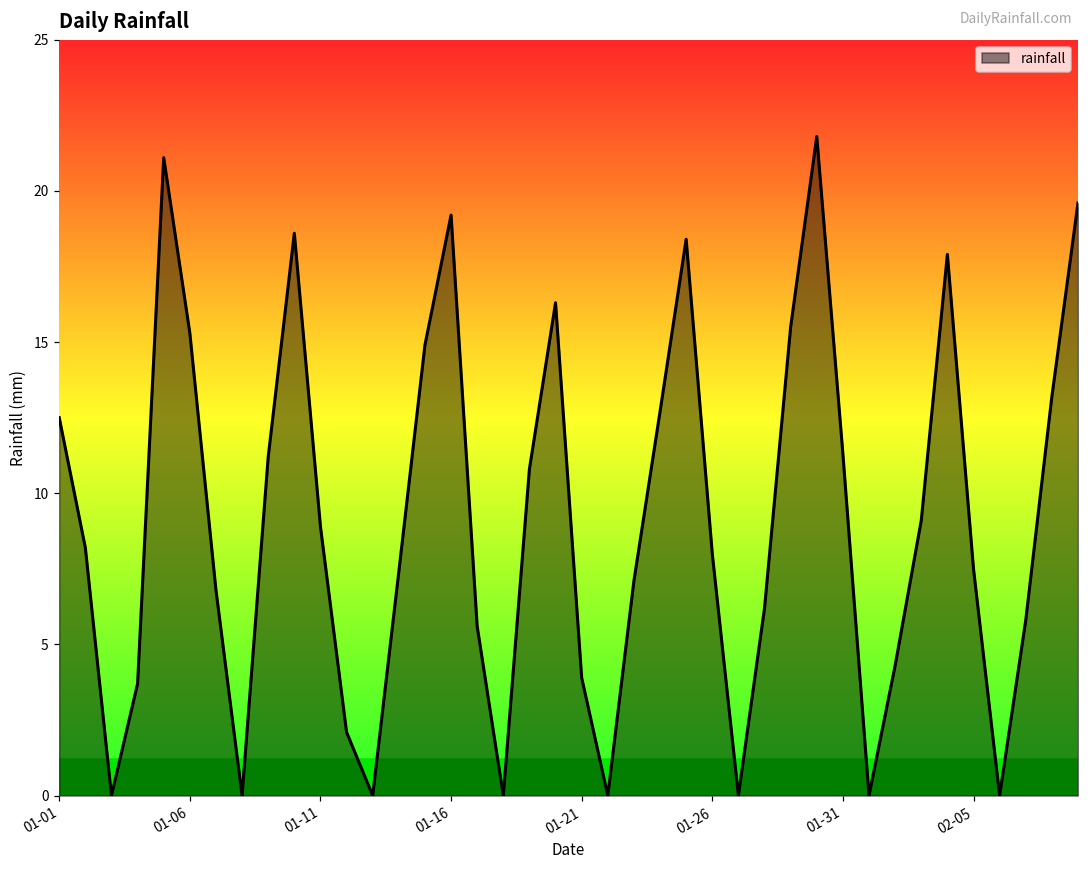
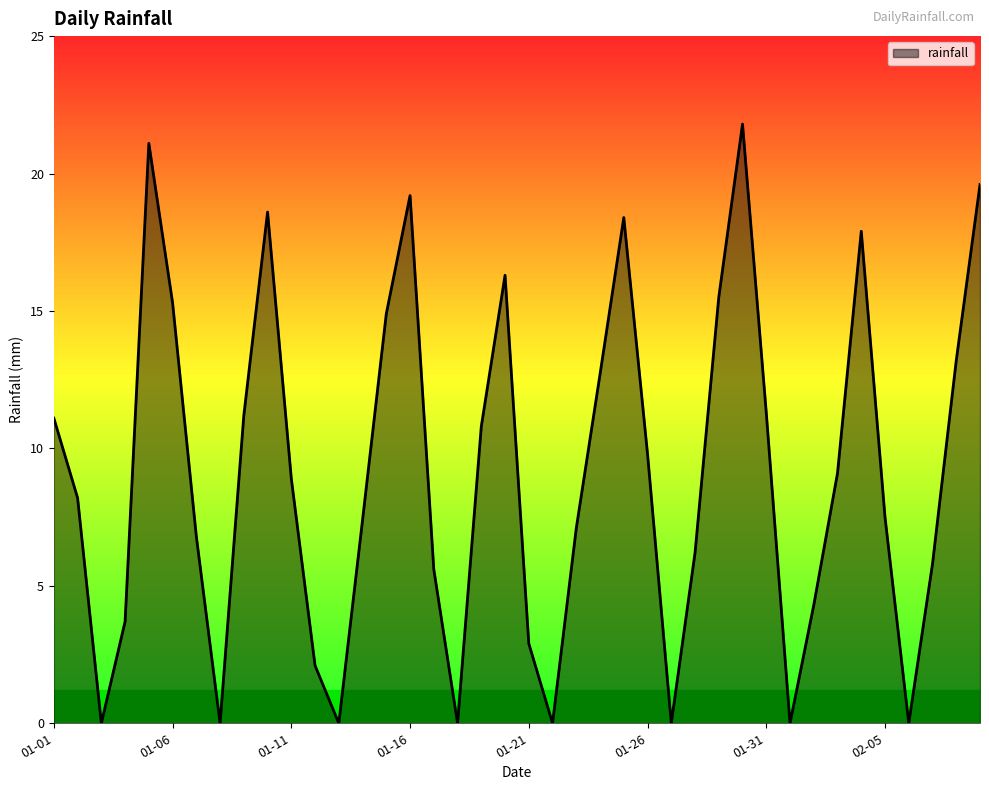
  {
-   "01-01": 12.5,
+   "01-01": 11.1,
    "01-06": 15.3,
    "01-11": 8.9,
    "01-16": 19.2,
-   "01-21": 3.9,
-   "01-26": 8.0,
+   "01-21": 2.9,
+   "01-26": 9.8,
    "01-31": 11.3,
    "02-05": 7.5
  }
